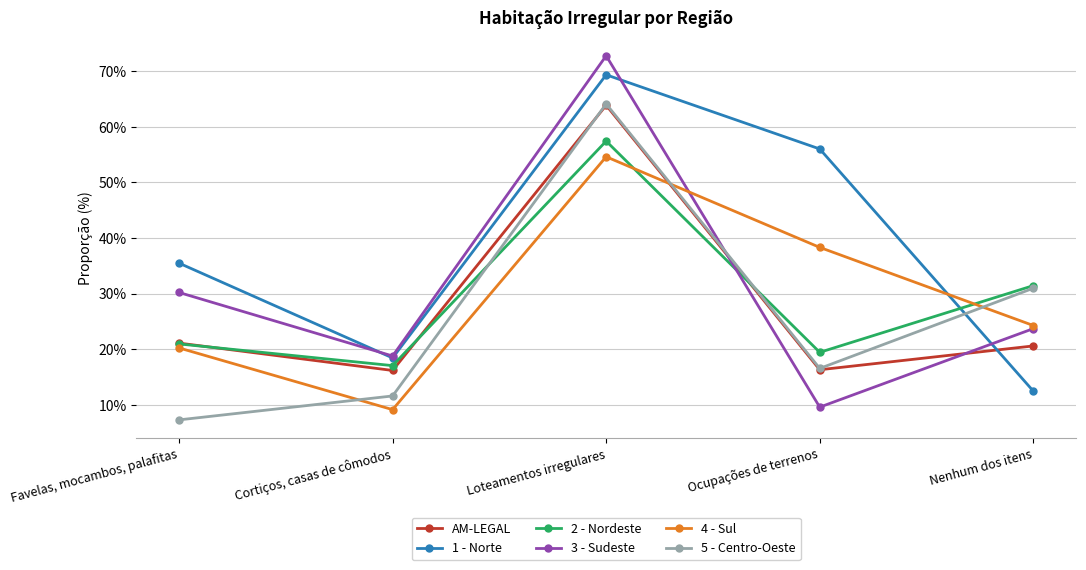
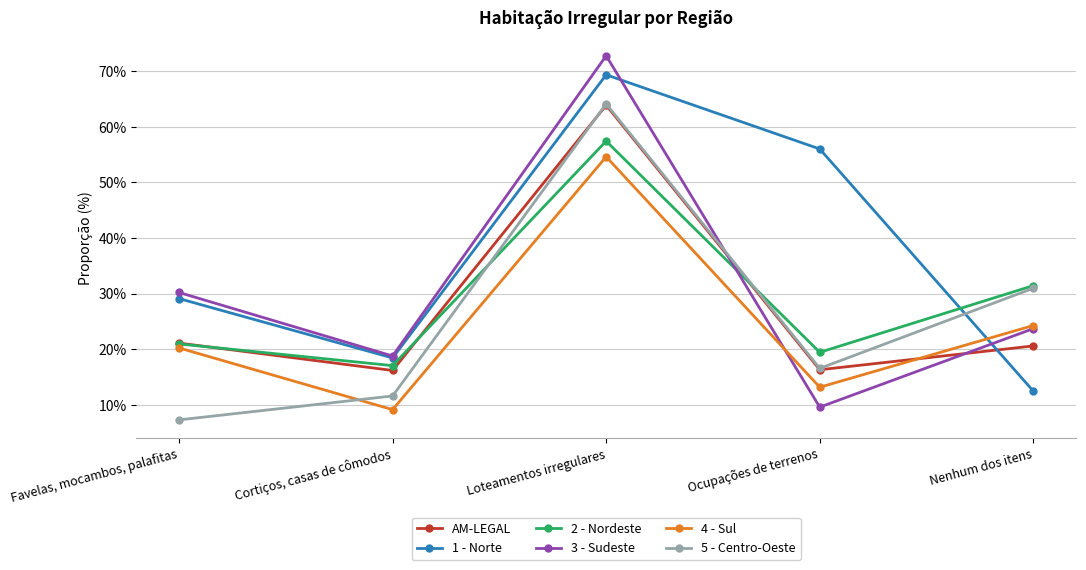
  {
    "AM-LEGAL": {
      "Cortiços, casas de cômodos": "16%",
      "Nenhum dos itens": "21%"
    },
    "1 - Norte": {
-     "Favelas, mocambos, palafitas": "35%",
+     "Favelas, mocambos, palafitas": "29%",
      "Loteamentos irregulares": "69%",
      "Ocupações de terrenos": "56%",
      "Nenhum dos itens": "12%"
    },
    "2 - Nordeste": {
      "Cortiços, casas de cômodos": "17%",
      "Loteamentos irregulares": "57%",
      "Ocupações de terrenos": "19%",
      "Nenhum dos itens": "31%"
    },
    "3 - Sudeste": {
      "Favelas, mocambos, palafitas": "30%",
      "Loteamentos irregulares": "73%",
      "Ocupações de terrenos": "10%",
      "Nenhum dos itens": "24%"
    },
    "4 - Sul": {
      "Favelas, mocambos, palafitas": "20%",
      "Cortiços, casas de cômodos": "9%",
      "Loteamentos irregulares": "55%",
-     "Ocupações de terrenos": "38%",
+     "Ocupações de terrenos": "13%",
      "Nenhum dos itens": "24%"
    },
    "5 - Centro-Oeste": {
      "Favelas, mocambos, palafitas": "7%",
      "Cortiços, casas de cômodos": "12%",
      "Nenhum dos itens": "31%"
    }
  }
